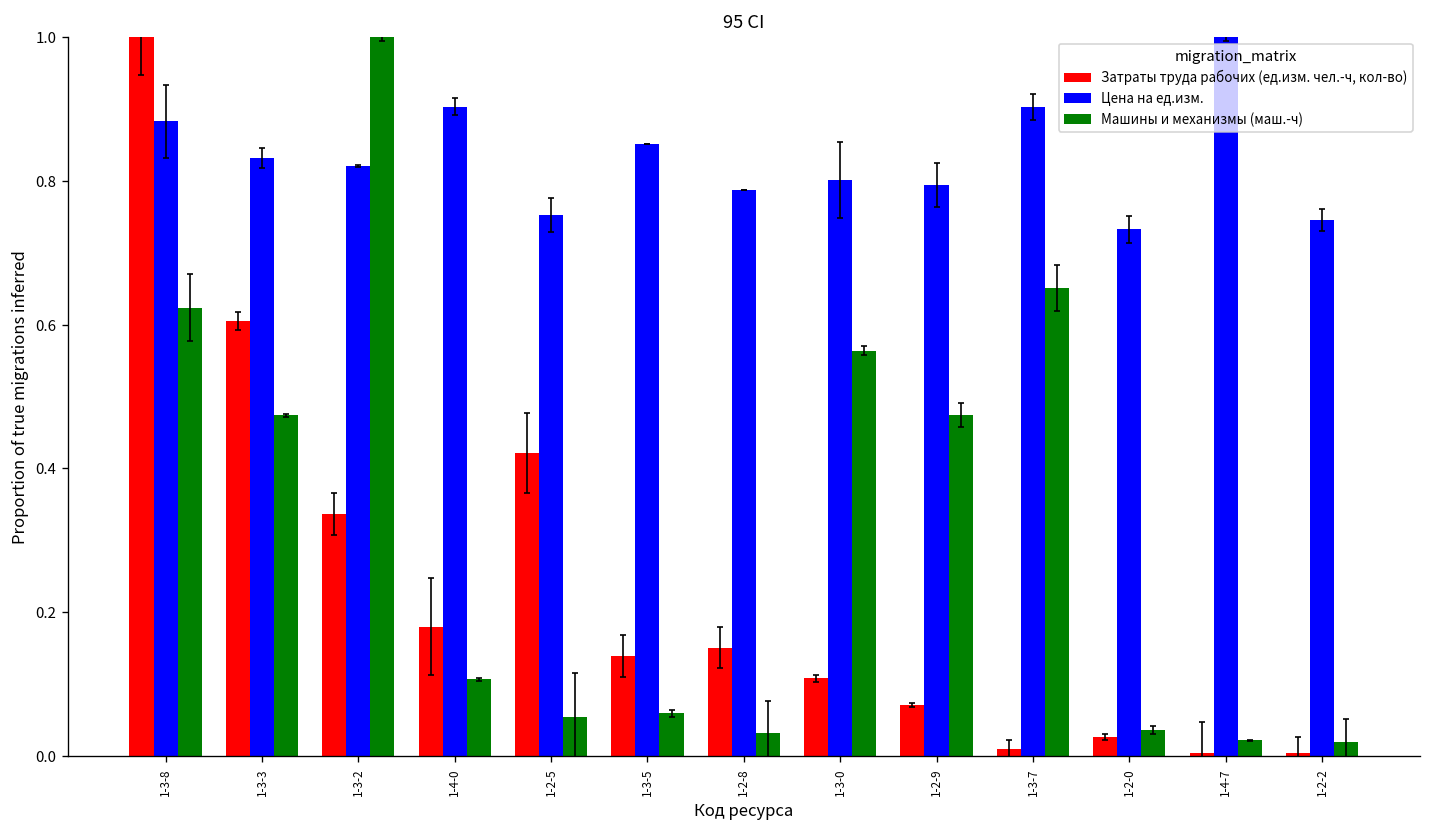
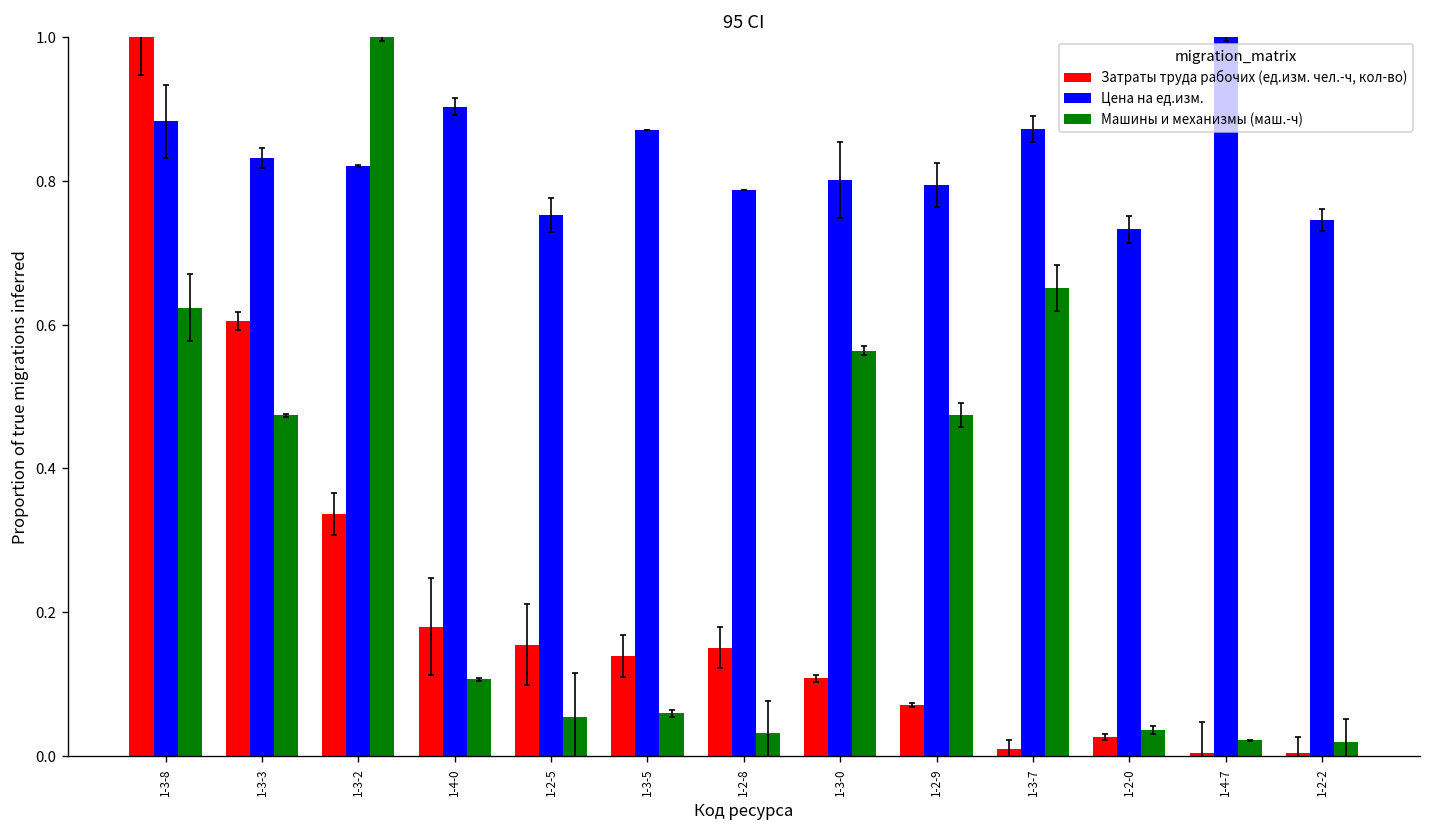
  {
    "Затраты труда рабочих (ед.изм. чел.-ч, кол-во)": {
      "1-3-8": 1.00,
      "1-3-3": 0.61,
      "1-3-2": 0.34,
      "1-4-0": 0.18,
-     "1-2-5": 0.42,
+     "1-2-5": 0.15,
      "1-3-5": 0.14,
      "1-2-8": 0.15,
      "1-3-0": 0.11,
      "1-2-9": 0.07,
      "1-3-7": 0.01,
      "1-2-0": 0.03
    },
    "Цена на ед.изм.": {
      "1-3-8": 0.88,
      "1-3-3": 0.83,
      "1-3-2": 0.82,
      "1-4-0": 0.90,
      "1-2-5": 0.75,
-     "1-3-5": 0.85,
+     "1-3-5": 0.87,
      "1-2-8": 0.79,
      "1-3-0": 0.80,
      "1-2-9": 0.79,
-     "1-3-7": 0.90,
+     "1-3-7": 0.87,
      "1-2-0": 0.73,
      "1-4-7": 1.00,
      "1-2-2": 0.75
    },
    "Машины и механизмы (маш.-ч)": {
      "1-3-8": 0.62,
      "1-3-3": 0.47,
      "1-3-2": 1.00,
      "1-4-0": 0.11,
      "1-2-5": 0.05,
      "1-3-5": 0.06,
      "1-2-8": 0.03,
      "1-3-0": 0.56,
      "1-2-9": 0.47,
      "1-3-7": 0.65,
      "1-2-0": 0.04,
      "1-4-7": 0.02,
      "1-2-2": 0.02
    }
  }
